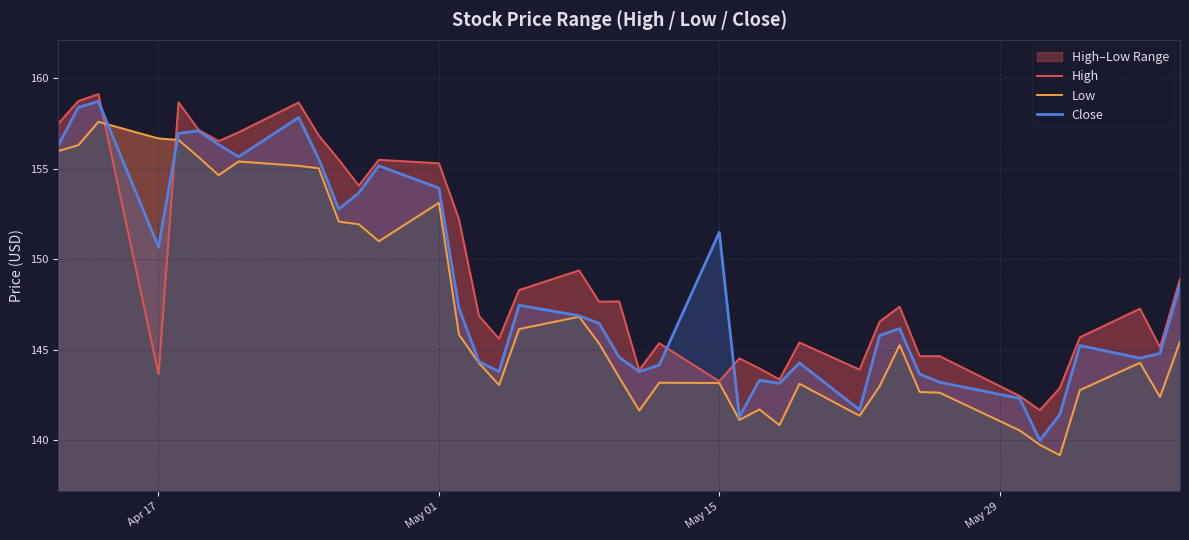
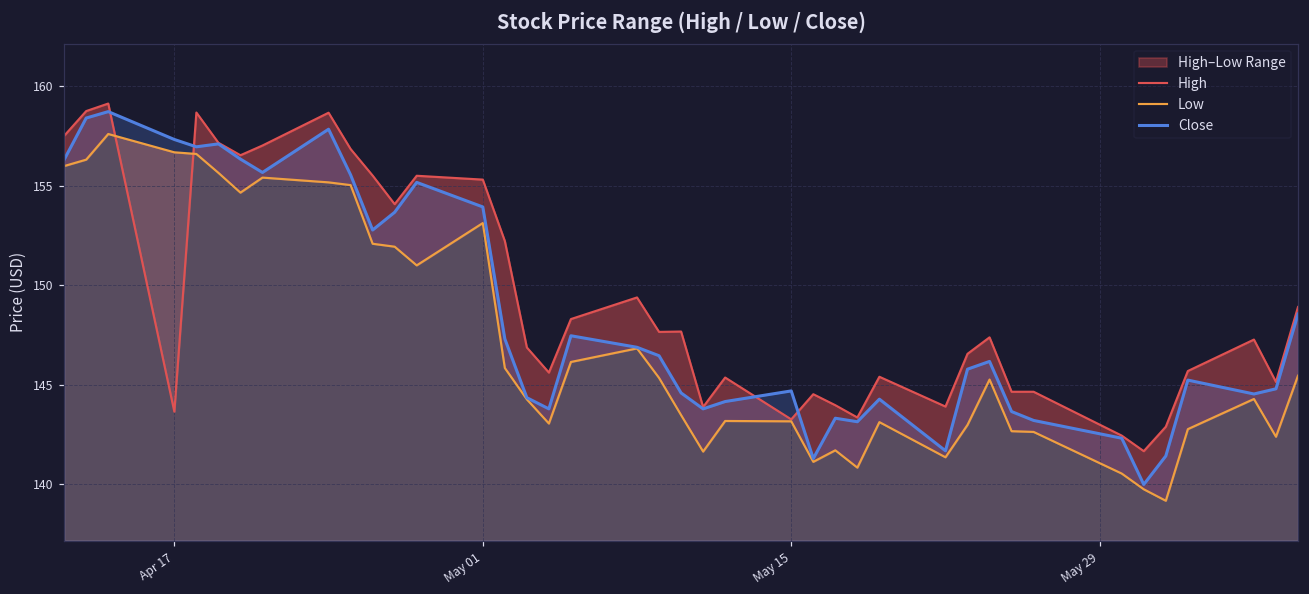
  {
    "Low": {
      "May 01": 153.1
    },
    "Close": {
-     "Apr 17": 150.7,
+     "Apr 17": 157.3,
      "May 01": 153.9,
-     "May 15": 151.5
+     "May 15": 144.7
    }
  }
